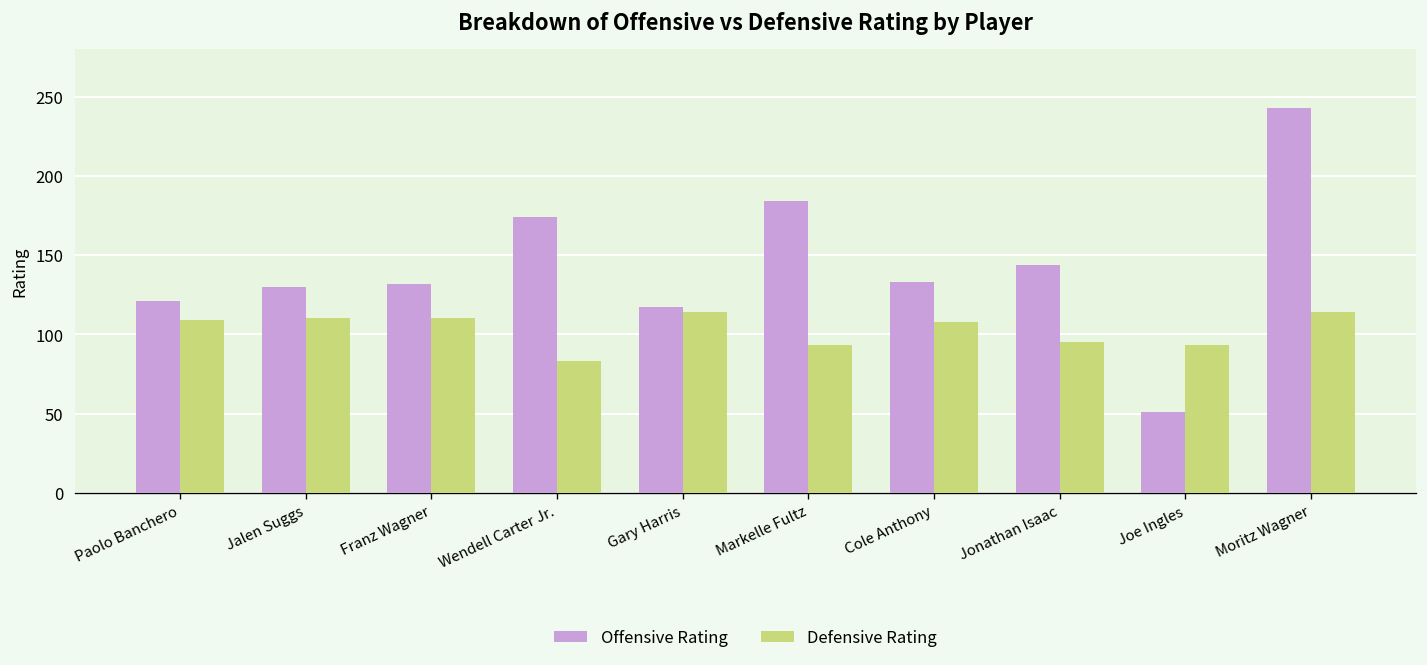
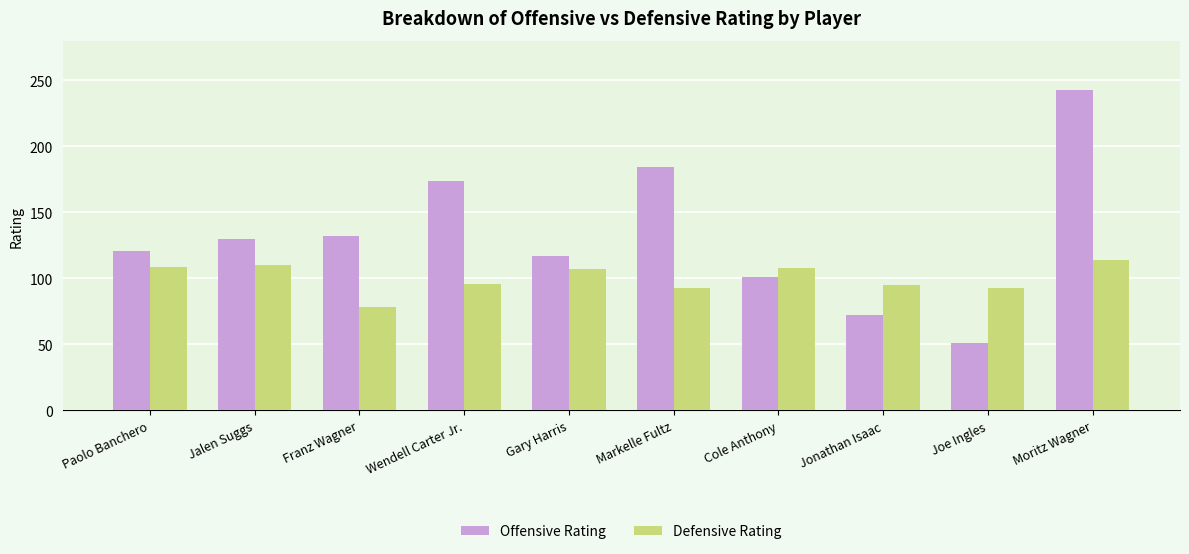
  {
    "Offensive Rating": {
      "Paolo Banchero": 121,
      "Jalen Suggs": 130,
      "Franz Wagner": 132,
      "Wendell Carter Jr.": 174,
      "Gary Harris": 117,
      "Markelle Fultz": 184,
-     "Cole Anthony": 133,
-     "Jonathan Isaac": 144,
+     "Cole Anthony": 101,
+     "Jonathan Isaac": 72,
      "Joe Ingles": 51,
      "Moritz Wagner": 243
    },
    "Defensive Rating": {
      "Paolo Banchero": 109,
      "Jalen Suggs": 110,
-     "Franz Wagner": 110,
-     "Wendell Carter Jr.": 83,
-     "Gary Harris": 114,
+     "Franz Wagner": 78,
+     "Wendell Carter Jr.": 96,
+     "Gary Harris": 107,
      "Markelle Fultz": 93,
      "Cole Anthony": 108,
      "Jonathan Isaac": 95,
      "Joe Ingles": 93,
      "Moritz Wagner": 114
    }
  }
